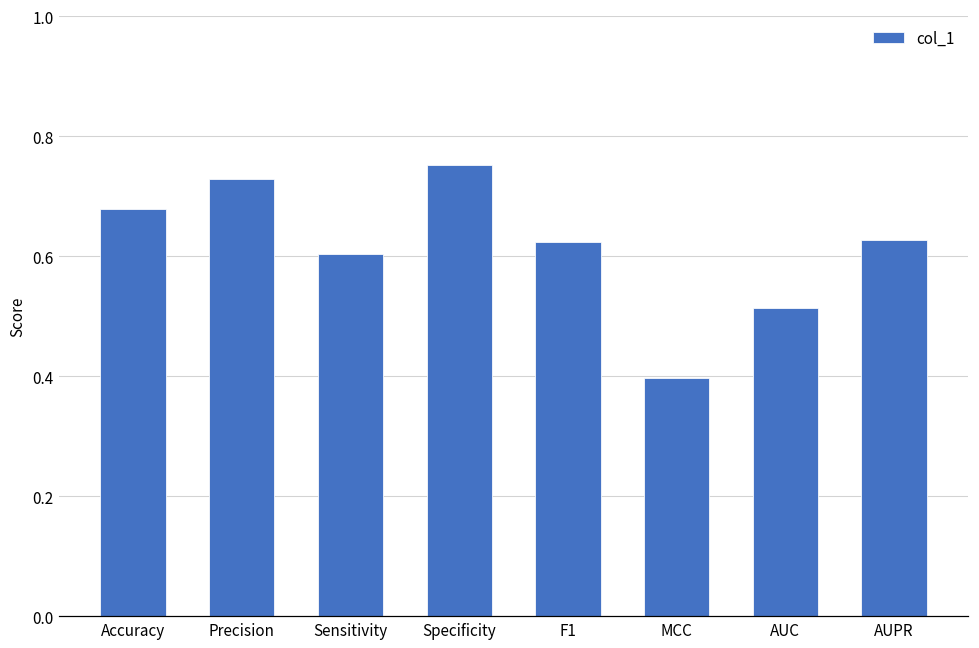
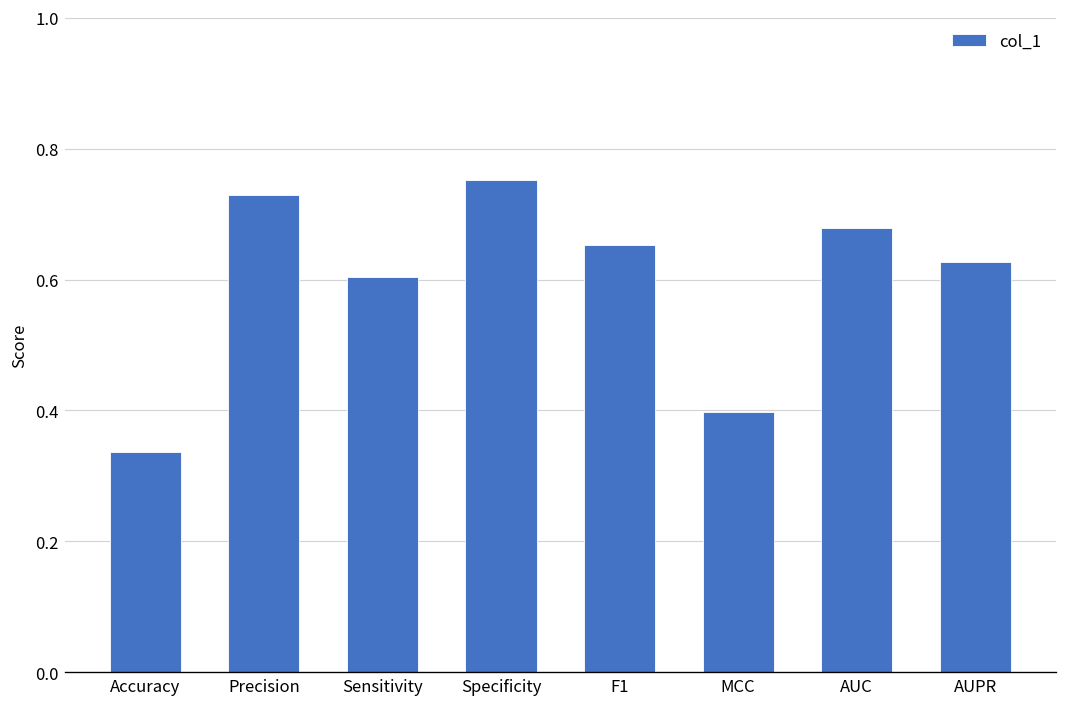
  {
-   "Accuracy": 0.68,
+   "Accuracy": 0.34,
    "Precision": 0.73,
    "Sensitivity": 0.60,
    "Specificity": 0.75,
-   "F1": 0.62,
+   "F1": 0.65,
    "MCC": 0.40,
-   "AUC": 0.51,
+   "AUC": 0.68,
    "AUPR": 0.63
  }
